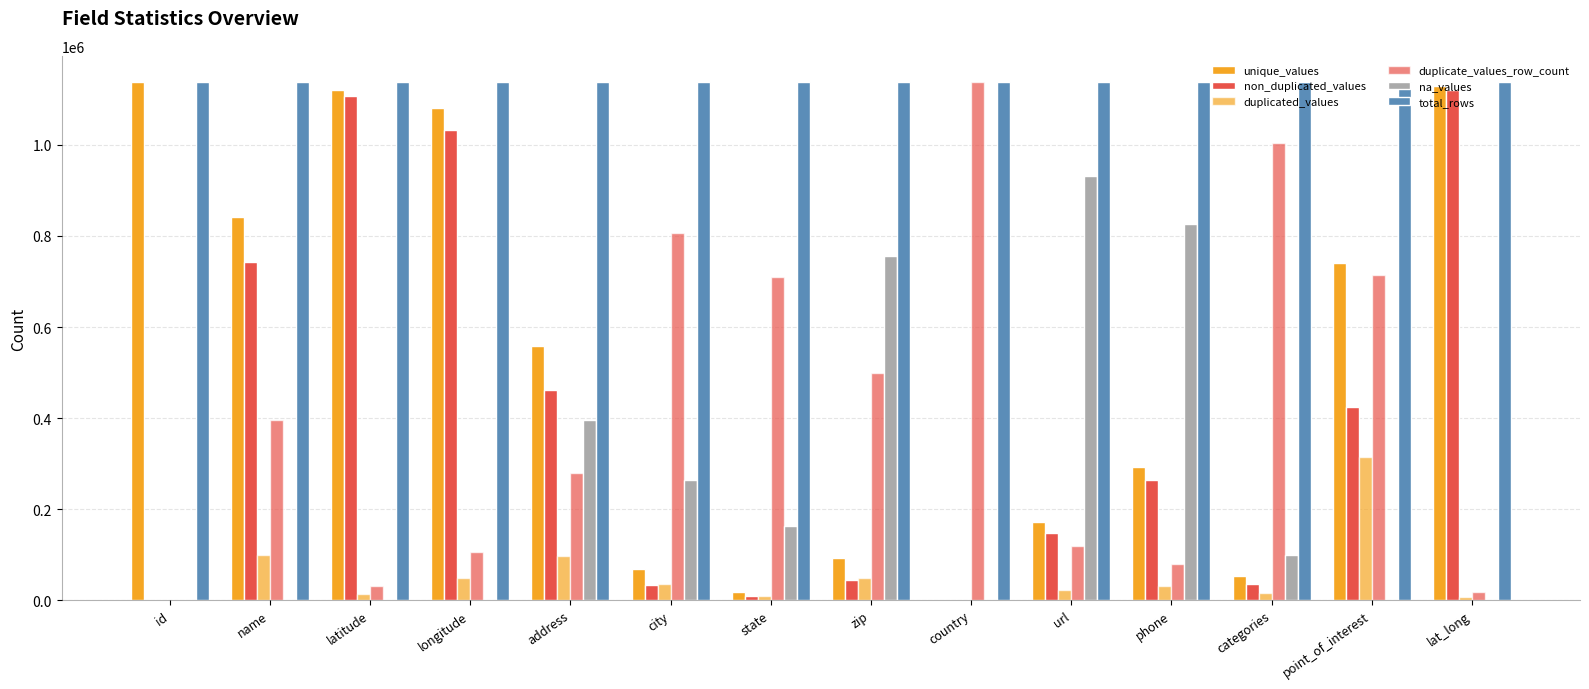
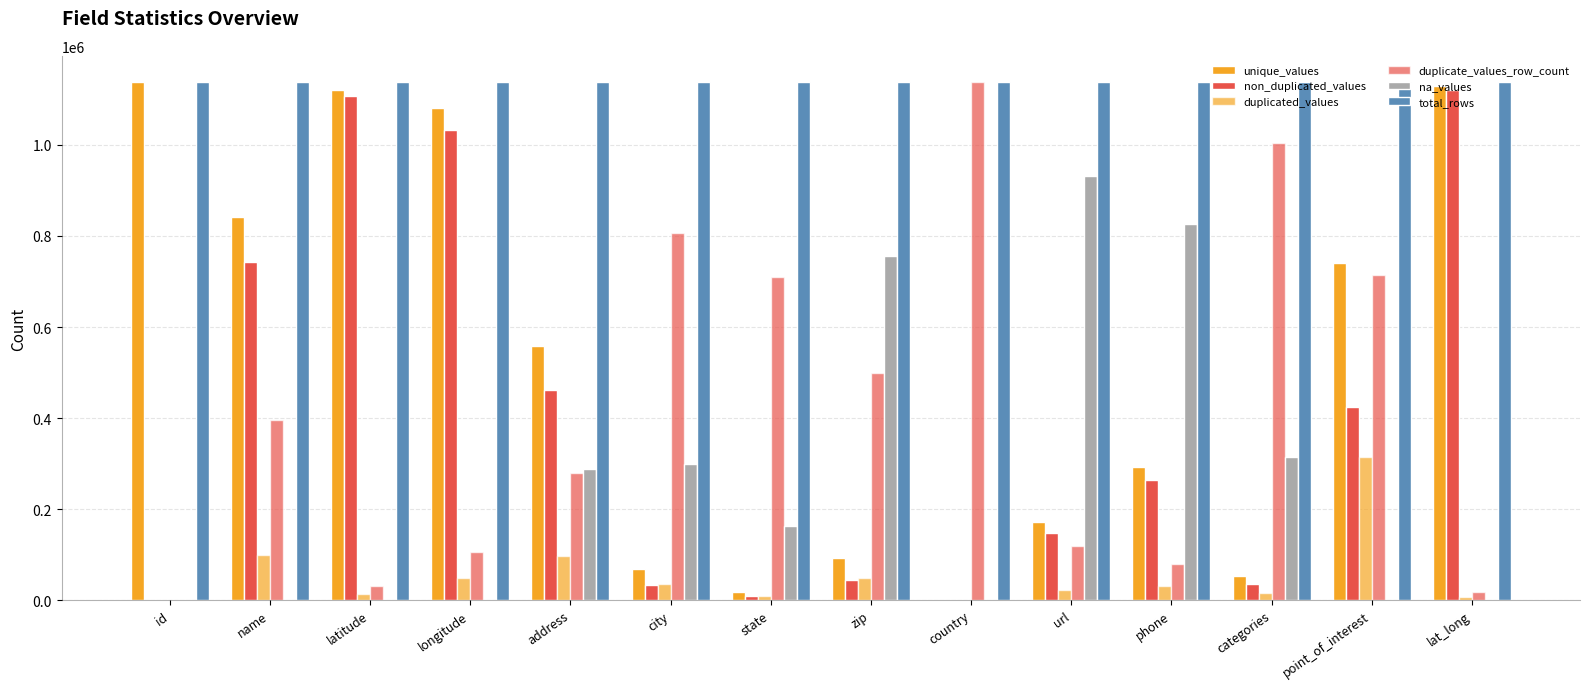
  {
    "na_values": {
      "id": 0,
      "latitude": 0,
      "longitude": 0,
-     "address": 400000,
-     "city": 270000,
+     "address": 290000,
+     "city": 300000,
      "state": 160000,
      "zip": 760000,
      "url": 930000,
      "phone": 830000,
-     "categories": 100000,
+     "categories": 320000,
      "point_of_interest": 0,
      "lat_long": 0
    },
    "total_rows": {
      "id": 1140000,
      "name": 1140000,
      "latitude": 1140000,
      "longitude": 1140000,
      "address": 1140000,
      "city": 1140000,
      "state": 1140000,
      "zip": 1140000,
      "country": 1140000,
      "url": 1140000,
      "phone": 1140000,
      "categories": 1140000,
      "point_of_interest": 1140000,
      "lat_long": 1140000
    }
  }
